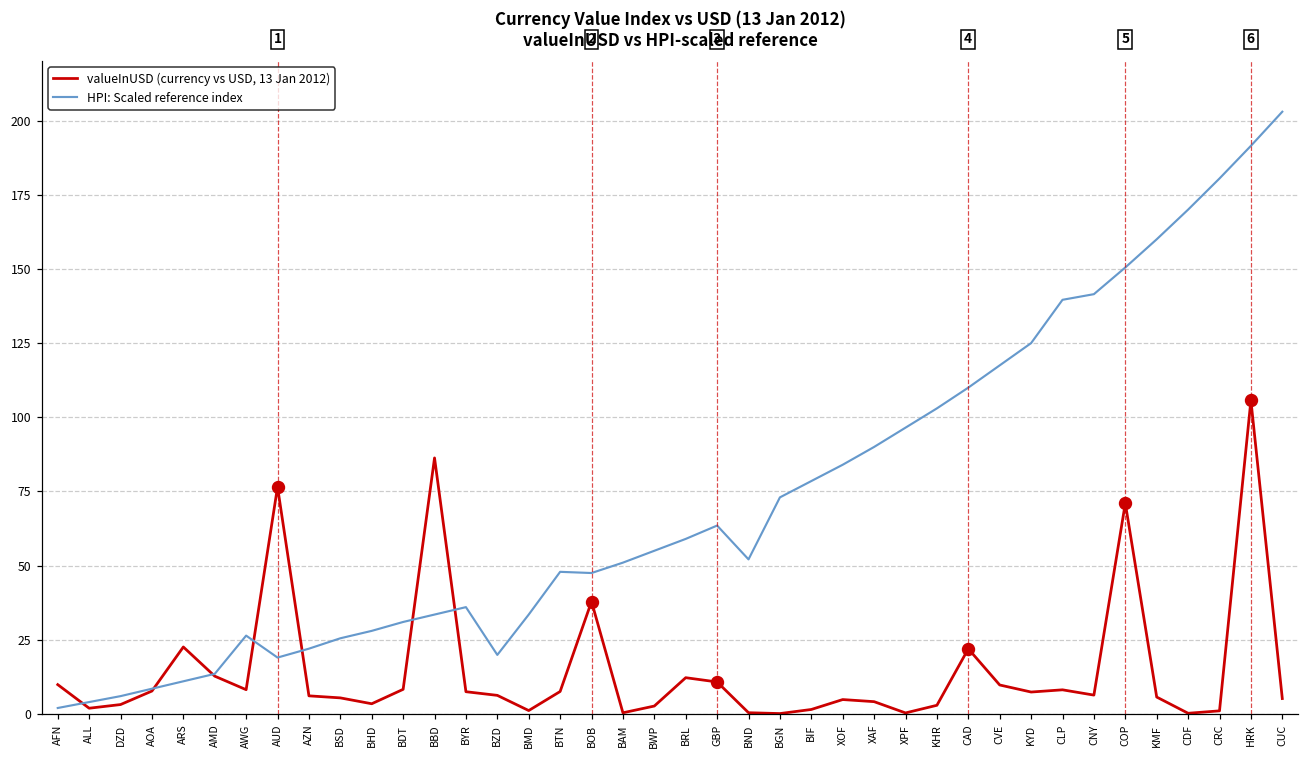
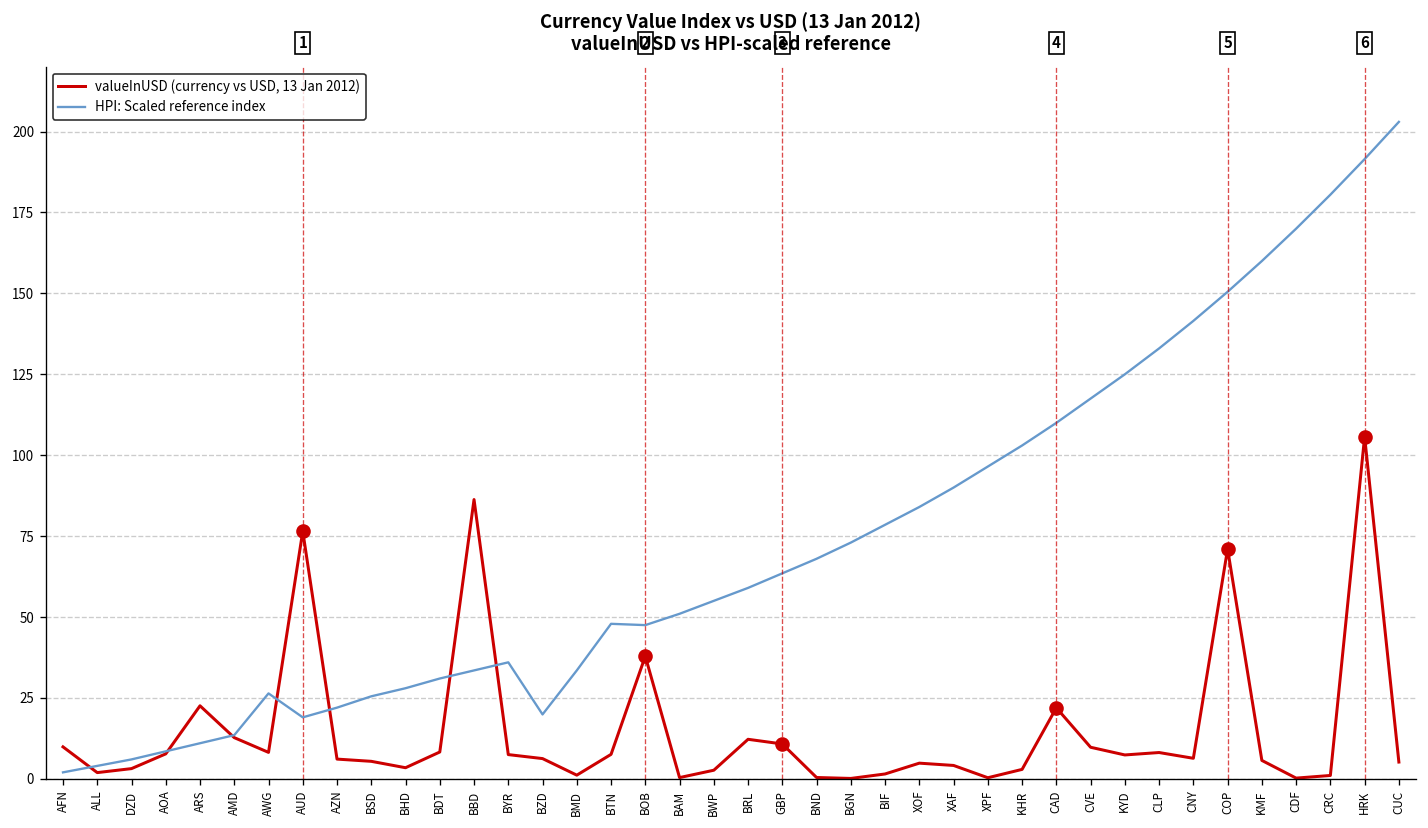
  {
    "HPI: Scaled reference index": {
      "AFN": 2,
      "ALL": 4,
      "DZD": 6,
      "ARS": 11,
      "AWG": 26,
      "AUD": 19,
      "AZN": 22,
      "BSD": 26,
      "BHD": 28,
      "BDT": 31,
      "BBD": 34,
      "BYR": 36,
      "BZD": 20,
      "BMD": 34,
      "BTN": 48,
      "BOB": 48,
      "BAM": 51,
      "BWP": 55,
      "BRL": 59,
      "GBP": 64,
-     "BND": 52,
+     "BND": 68,
      "BGN": 73,
      "BIF": 79,
      "XOF": 84,
      "XAF": 90,
      "XPF": 97,
      "KHR": 103,
      "CAD": 110,
      "CVE": 118,
      "KYD": 125,
-     "CLP": 140,
+     "CLP": 133,
      "CNY": 142,
      "COP": 151,
      "KMF": 160,
      "CDF": 170,
      "CRC": 181,
      "HRK": 192,
      "CUC": 203
    }
  }
